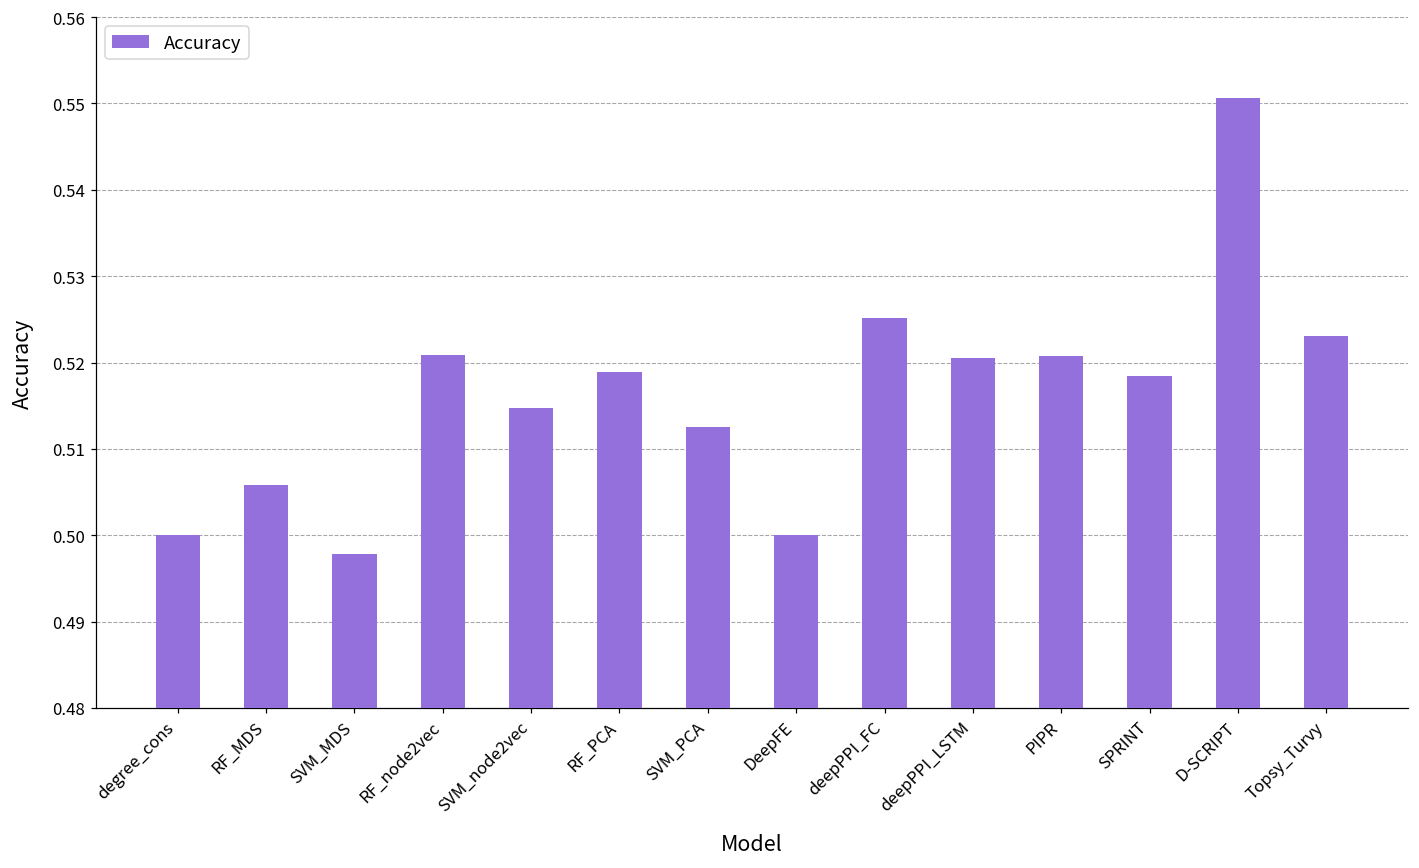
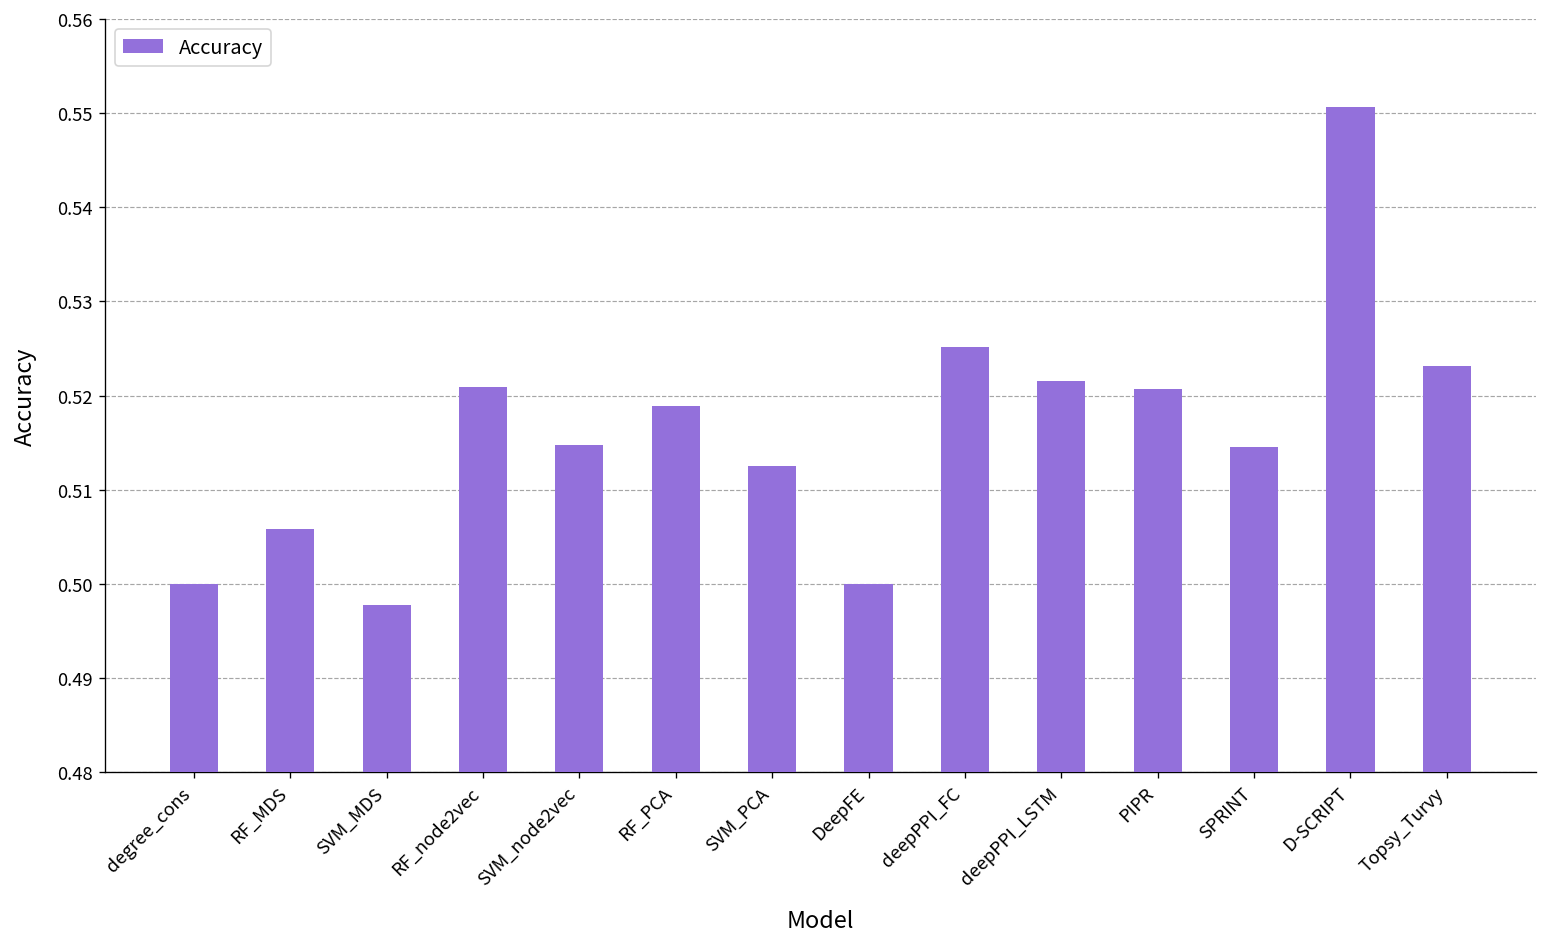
  {
    "degree_cons": 0.500,
    "RF_MDS": 0.506,
    "SVM_MDS": 0.498,
    "RF_node2vec": 0.521,
    "SVM_node2vec": 0.515,
    "RF_PCA": 0.519,
    "SVM_PCA": 0.513,
    "DeepFE": 0.500,
    "deepPPI_FC": 0.525,
-   "deepPPI_LSTM": 0.521,
+   "deepPPI_LSTM": 0.522,
    "PIPR": 0.521,
-   "SPRINT": 0.518,
+   "SPRINT": 0.515,
    "D-SCRIPT": 0.551,
    "Topsy_Turvy": 0.523
  }
